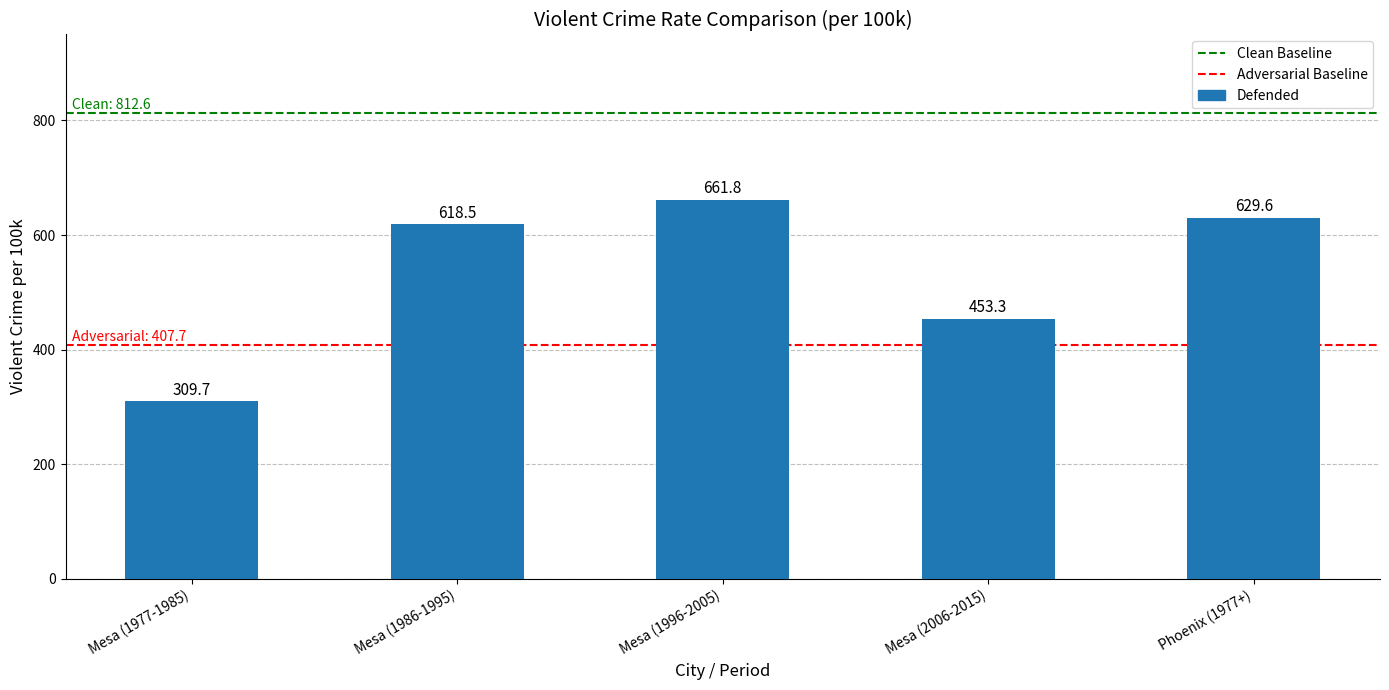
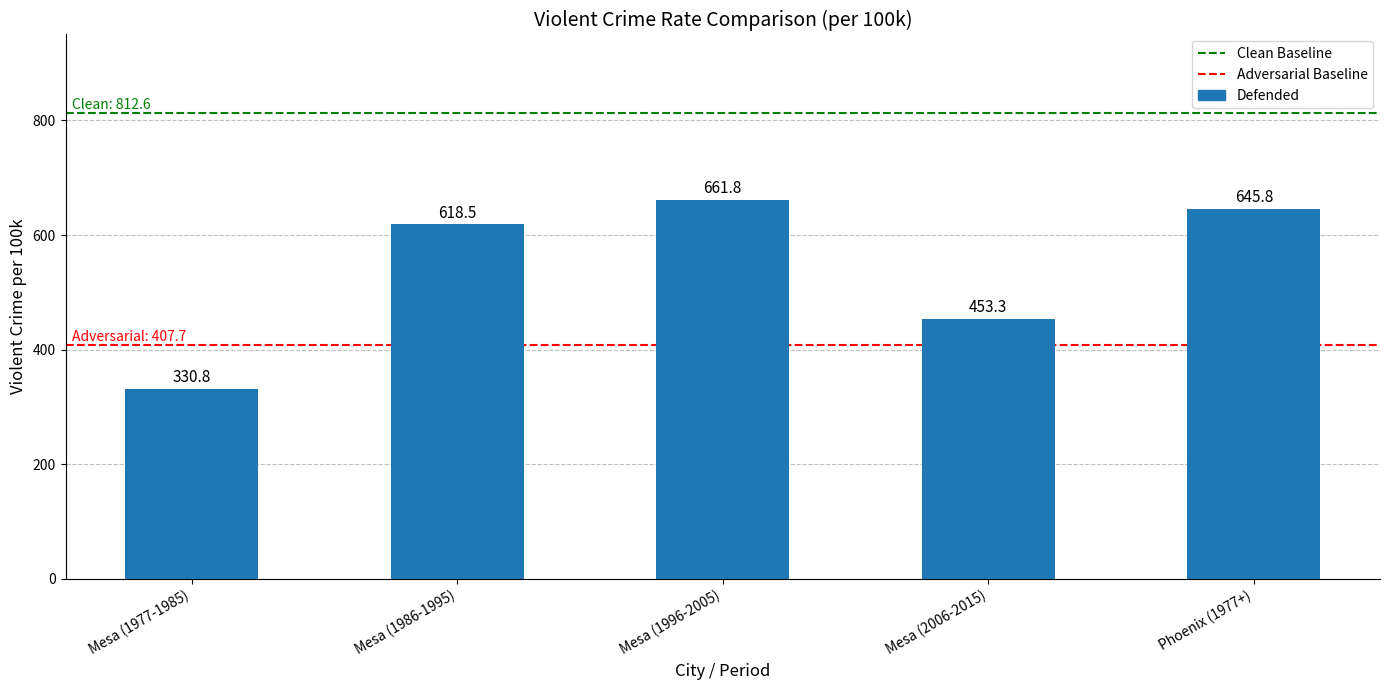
  {
-   "Mesa (1977-1985)": 309.7,
+   "Mesa (1977-1985)": 330.8,
    "Mesa (1986-1995)": 618.5,
    "Mesa (1996-2005)": 661.8,
    "Mesa (2006-2015)": 453.3,
-   "Phoenix (1977+)": 629.6
+   "Phoenix (1977+)": 645.8
  }
